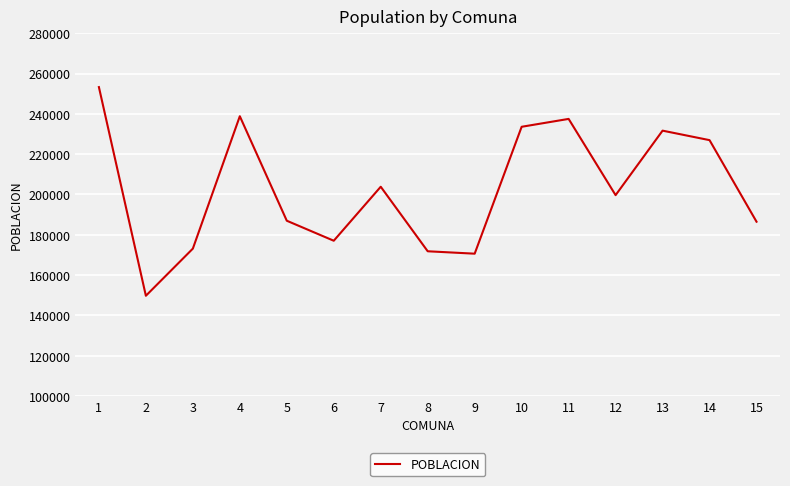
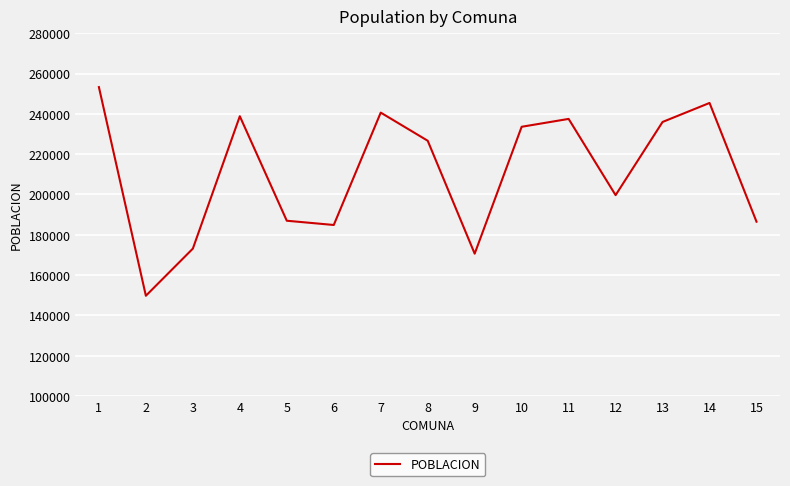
  {
    "1": 253000,
    "2": 150000,
    "3": 173000,
    "4": 239000,
    "5": 187000,
-   "6": 177000,
-   "7": 204000,
-   "8": 172000,
+   "6": 185000,
+   "7": 241000,
+   "8": 227000,
    "9": 171000,
    "10": 234000,
    "11": 237000,
    "12": 200000,
-   "13": 232000,
-   "14": 227000,
+   "13": 236000,
+   "14": 245000,
    "15": 186000
  }
